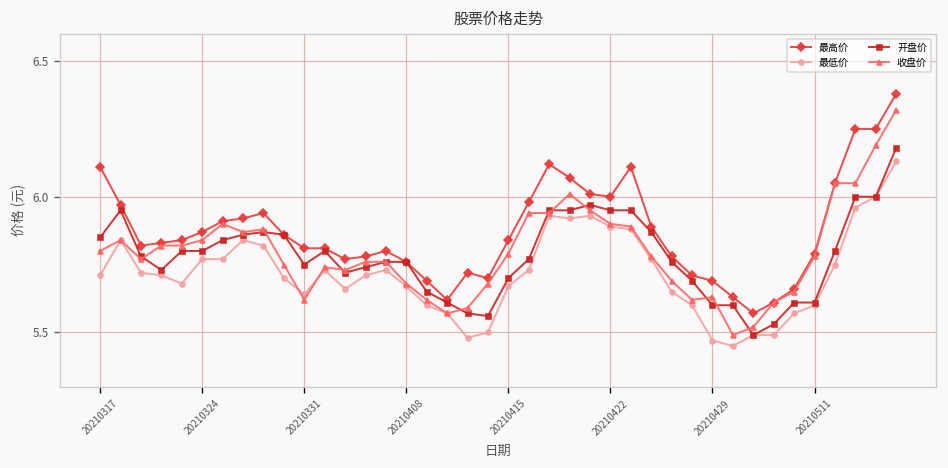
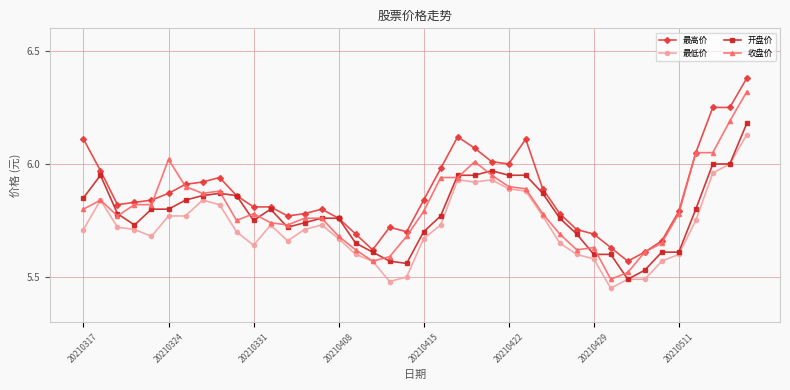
  {
    "最低价": {
      "20210317": 5.71,
      "20210324": 5.77,
      "20210331": 5.64,
      "20210415": 5.67,
-     "20210429": 5.47
+     "20210429": 5.58
    },
    "收盘价": {
      "20210317": 5.80,
-     "20210324": 5.84,
-     "20210331": 5.62,
+     "20210324": 6.02,
+     "20210331": 5.78,
      "20210415": 5.79,
      "20210429": 5.63
    }
  }
